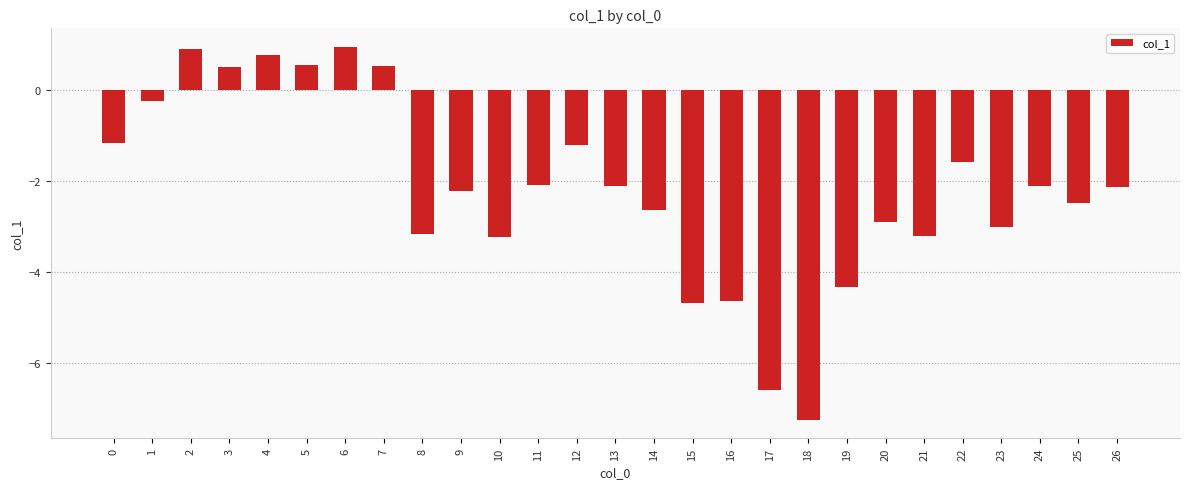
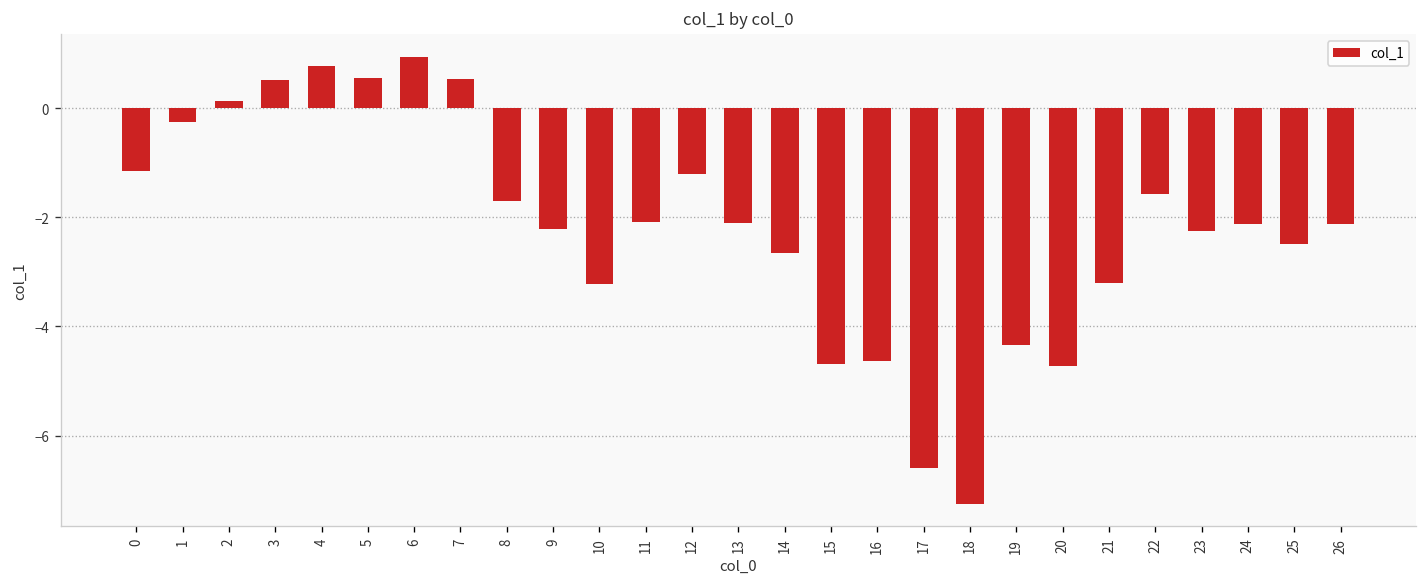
  {
    "0": -1.2,
    "1": -0.2,
-   "2": 0.9,
+   "2": 0.1,
    "3": 0.5,
    "4": 0.8,
    "5": 0.5,
    "6": 0.9,
    "7": 0.5,
-   "8": -3.2,
+   "8": -1.7,
    "9": -2.2,
    "10": -3.2,
    "11": -2.1,
    "12": -1.2,
    "13": -2.1,
    "14": -2.7,
    "15": -4.7,
    "16": -4.6,
    "17": -6.6,
    "18": -7.2,
    "19": -4.3,
-   "20": -2.9,
+   "20": -4.7,
    "21": -3.2,
    "22": -1.6,
-   "23": -3.0,
+   "23": -2.2,
    "24": -2.1,
    "25": -2.5,
    "26": -2.1
  }
